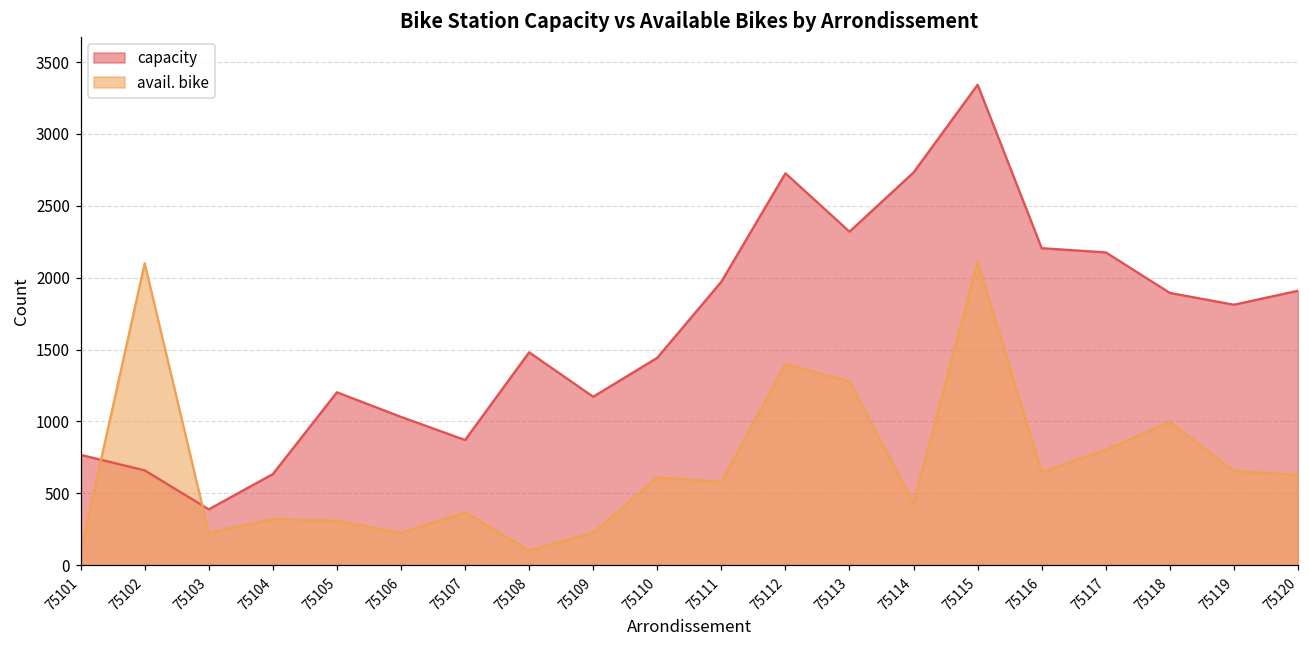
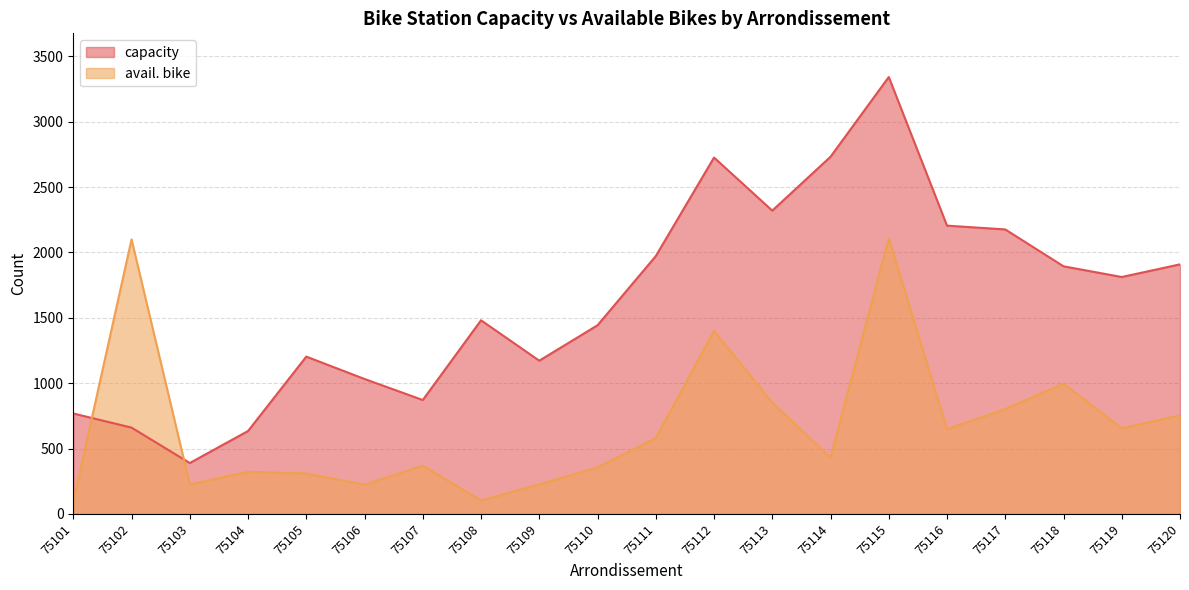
  {
    "capacity": {
      "75101": 770,
      "75102": 660,
      "75103": 390,
      "75104": 630,
      "75105": 1200,
      "75106": 1030,
      "75107": 870,
      "75108": 1480,
      "75109": 1170,
      "75110": 1440,
      "75111": 1970,
      "75112": 2730,
      "75113": 2320,
      "75114": 2730,
      "75115": 3340,
      "75116": 2210,
      "75117": 2180,
      "75118": 1890,
      "75119": 1810,
      "75120": 1910
    },
    "avail. bike": {
      "75101": 90,
      "75102": 2100,
      "75103": 230,
      "75104": 320,
      "75105": 310,
      "75106": 220,
      "75107": 370,
      "75108": 100,
      "75109": 230,
-     "75110": 610,
+     "75110": 360,
      "75111": 580,
      "75112": 1400,
-     "75113": 1280,
+     "75113": 850,
      "75114": 430,
      "75115": 2110,
      "75116": 650,
      "75117": 800,
      "75118": 1000,
      "75119": 660,
-     "75120": 630
+     "75120": 750
    }
  }
